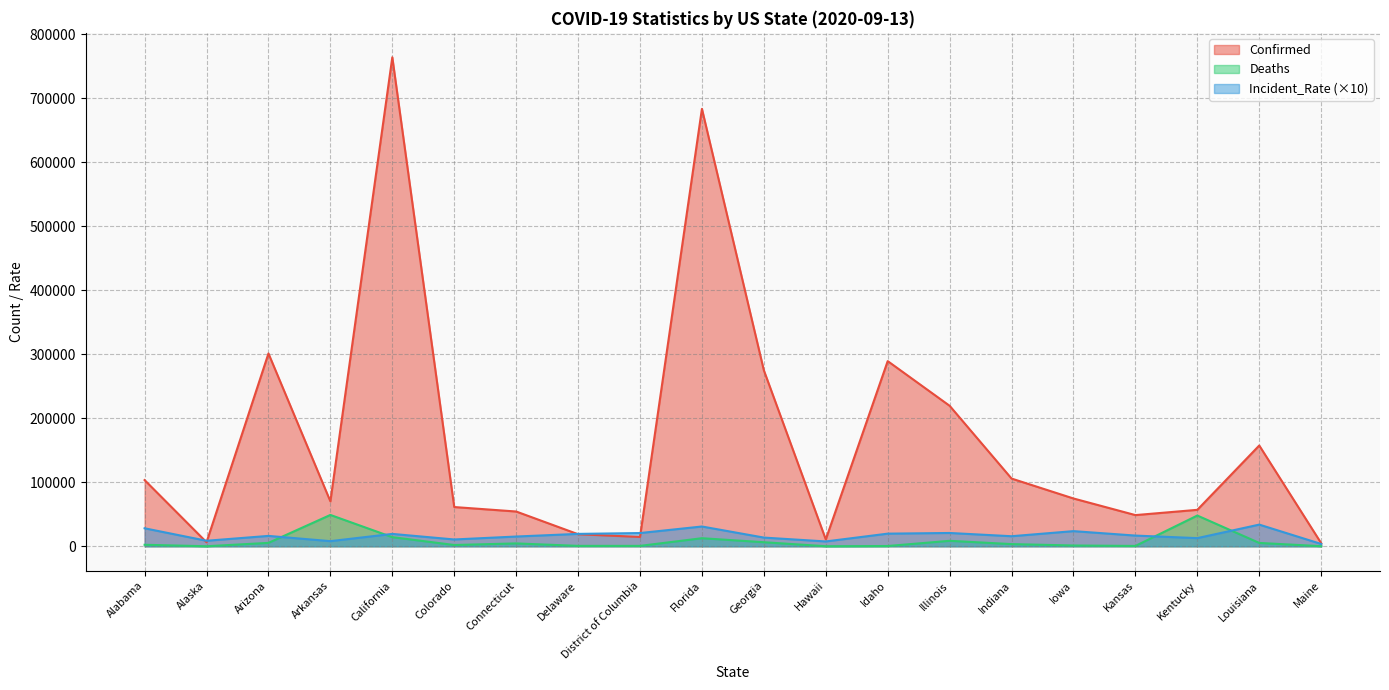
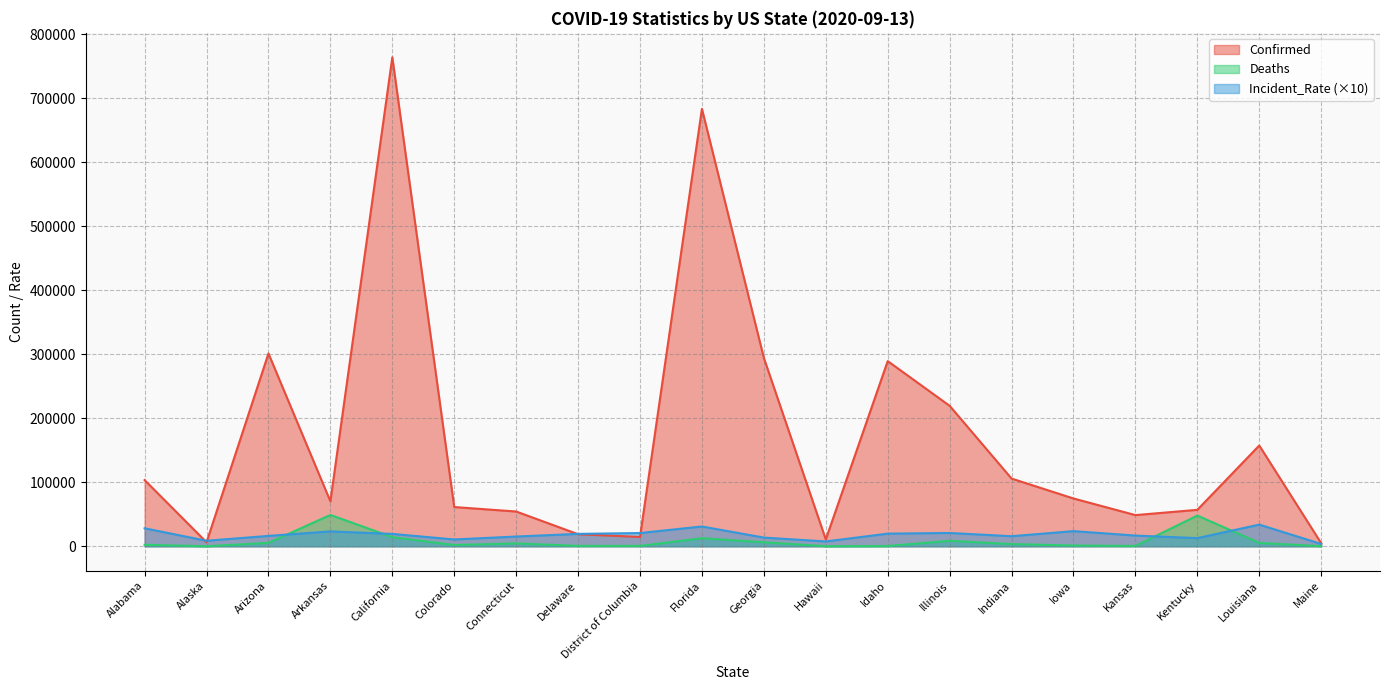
  {
    "Confirmed": {
      "Alabama": 100000,
      "Arizona": 300000,
      "Arkansas": 70000,
      "California": 760000,
      "Colorado": 60000,
      "Connecticut": 50000,
      "District of Columbia": 10000,
      "Florida": 680000,
-     "Georgia": 270000,
+     "Georgia": 290000,
      "Idaho": 290000,
      "Illinois": 220000,
      "Indiana": 110000,
      "Iowa": 70000,
      "Kansas": 50000,
      "Kentucky": 60000,
      "Louisiana": 160000
    },
    "Deaths": {
      "Alabama": 0,
      "Alaska": 0,
      "Arizona": 10000,
      "Arkansas": 50000,
      "California": 10000,
      "Colorado": 0,
      "Connecticut": 0,
      "Delaware": 0,
      "District of Columbia": 0,
      "Florida": 10000,
      "Georgia": 10000,
      "Hawaii": 0,
      "Idaho": 0,
      "Illinois": 10000,
      "Indiana": 0,
      "Iowa": 0,
      "Kansas": 0,
      "Kentucky": 50000,
      "Louisiana": 10000
    },
    "Incident_Rate (×10)": {
      "Alabama": 30000,
      "Arizona": 20000,
-     "Arkansas": 10000,
+     "Arkansas": 20000,
      "California": 20000,
      "Colorado": 10000,
      "Connecticut": 20000,
      "District of Columbia": 20000,
      "Florida": 30000,
      "Georgia": 10000,
      "Idaho": 20000,
      "Illinois": 20000,
      "Indiana": 20000,
      "Iowa": 20000,
      "Kansas": 20000,
      "Kentucky": 10000,
      "Louisiana": 30000
    }
  }
